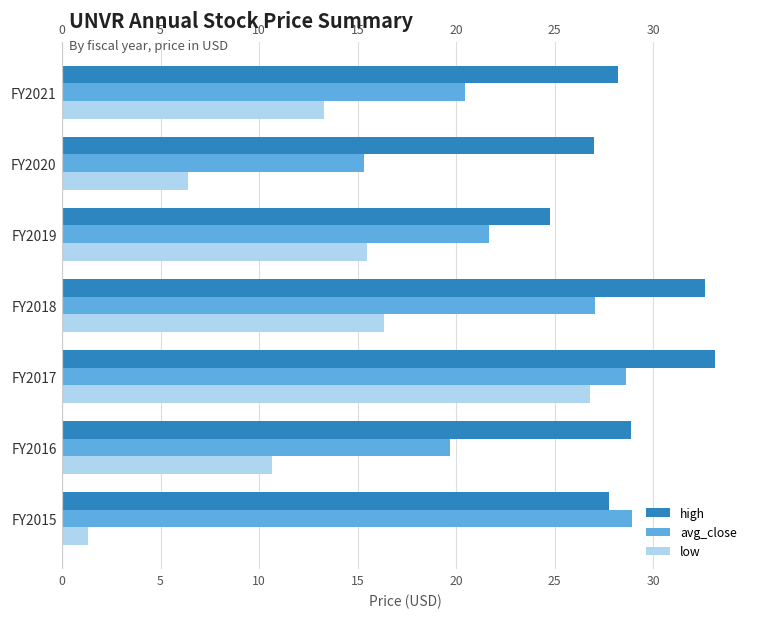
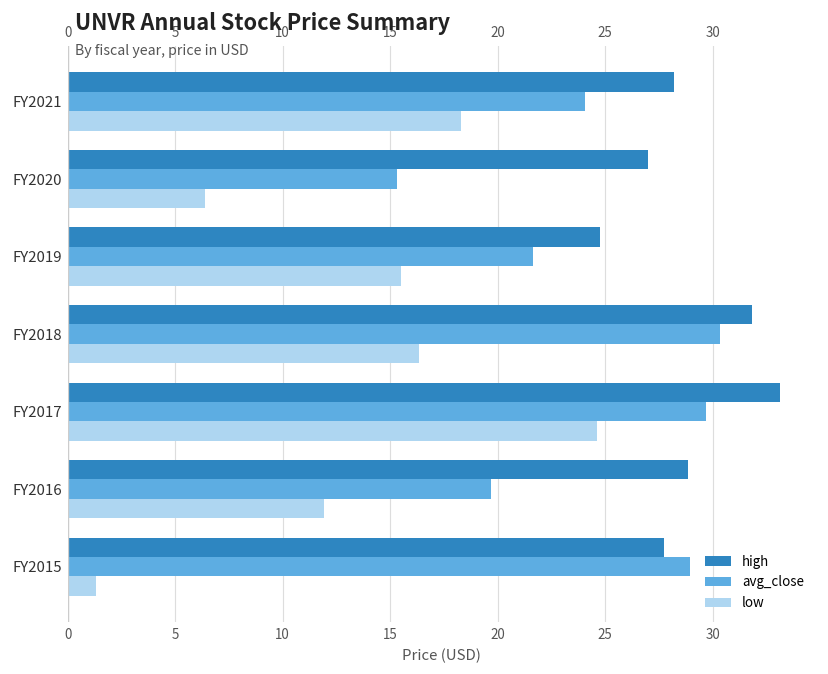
  {
    "high": {
      "FY2021": 28.2,
      "FY2020": 27.0,
      "FY2019": 24.8,
-     "FY2018": 32.6,
+     "FY2018": 31.8,
      "FY2017": 33.2,
      "FY2016": 28.9,
      "FY2015": 27.8
    },
    "avg_close": {
-     "FY2021": 20.5,
+     "FY2021": 24.0,
      "FY2020": 15.3,
      "FY2019": 21.7,
-     "FY2018": 27.0,
-     "FY2017": 28.6,
+     "FY2018": 30.3,
+     "FY2017": 29.7,
      "FY2016": 19.7,
      "FY2015": 28.9
    },
    "low": {
-     "FY2021": 13.3,
+     "FY2021": 18.3,
      "FY2020": 6.4,
      "FY2019": 15.5,
      "FY2018": 16.3,
-     "FY2017": 26.8,
-     "FY2016": 10.7,
+     "FY2017": 24.6,
+     "FY2016": 11.9,
      "FY2015": 1.3
    }
  }
